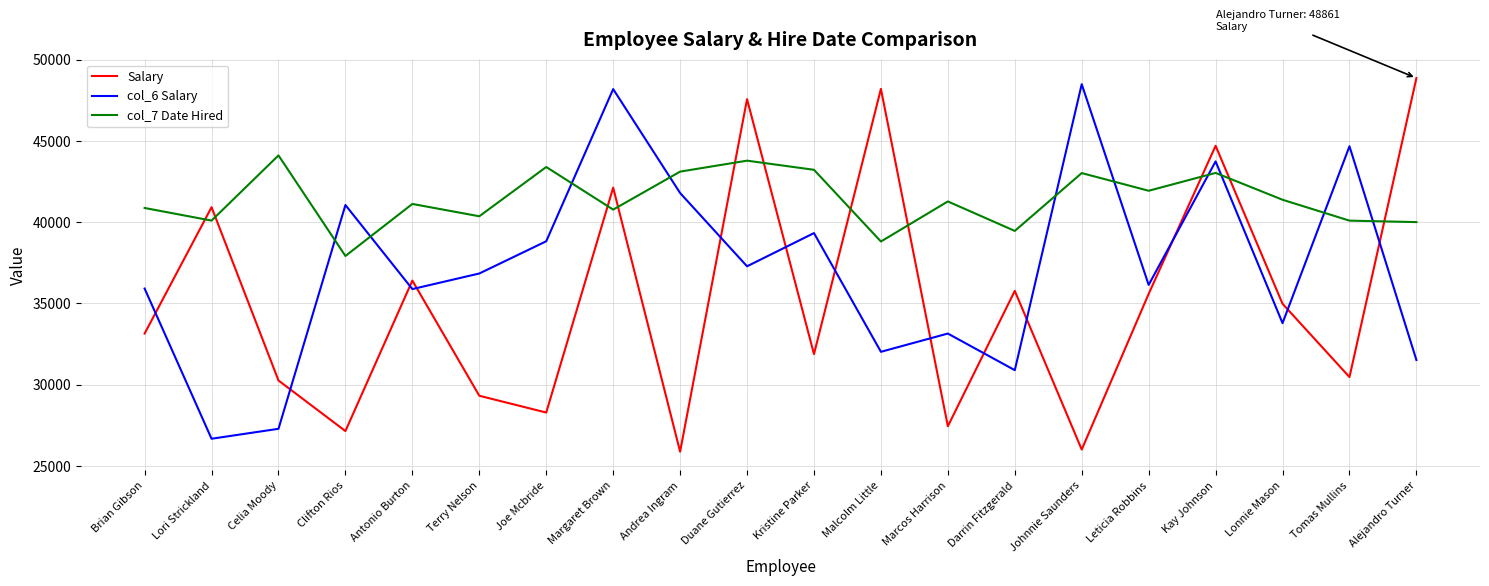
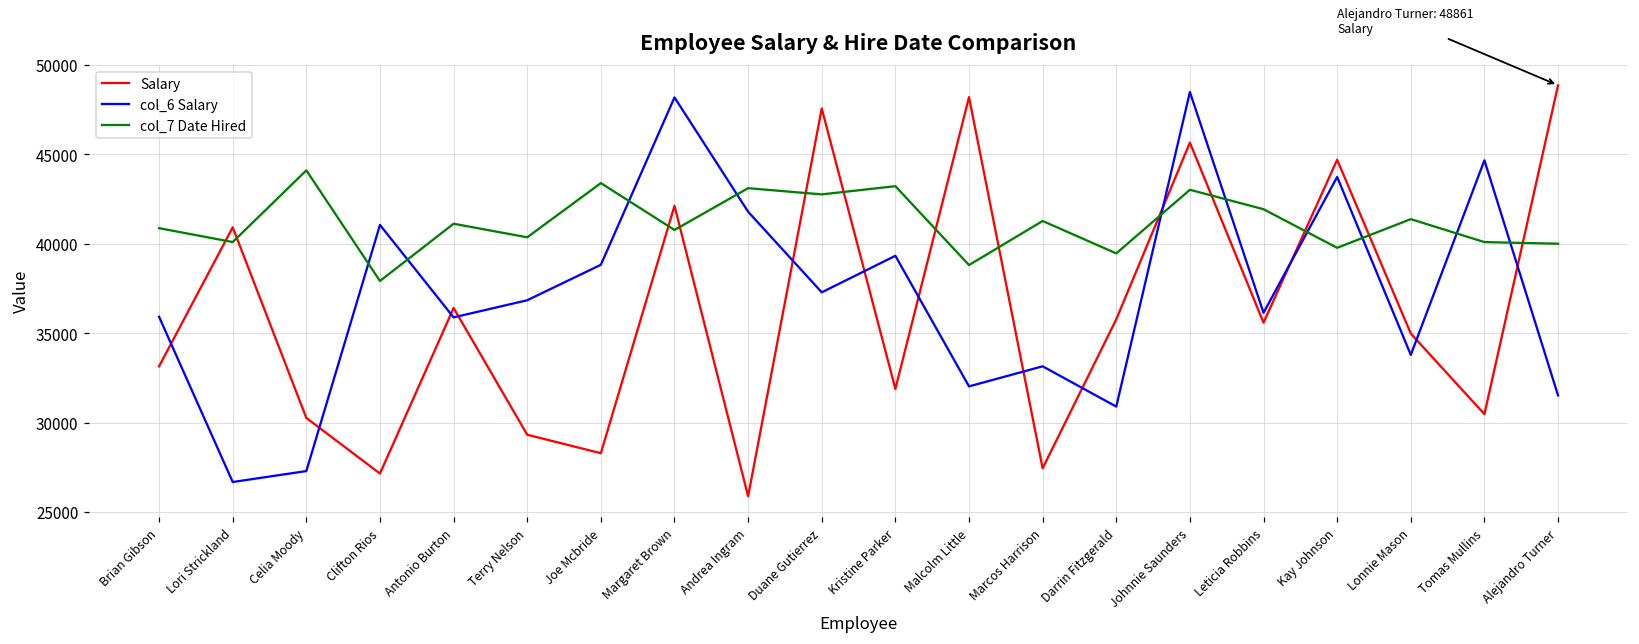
  {
    "Salary": {
      "Brian Gibson": 33100,
      "Lori Strickland": 40900,
      "Celia Moody": 30300,
      "Clifton Rios": 27100,
      "Antonio Burton": 36400,
      "Terry Nelson": 29300,
      "Joe Mcbride": 28300,
      "Margaret Brown": 42100,
      "Andrea Ingram": 25900,
      "Duane Gutierrez": 47600,
      "Kristine Parker": 31900,
      "Malcolm Little": 48200,
      "Marcos Harrison": 27400,
      "Darrin Fitzgerald": 35800,
-     "Johnnie Saunders": 26000,
+     "Johnnie Saunders": 45700,
      "Leticia Robbins": 35600,
      "Kay Johnson": 44700,
      "Lonnie Mason": 35000,
      "Tomas Mullins": 30500
    },
    "col_6 Salary": {
      "Brian Gibson": 35900,
      "Lori Strickland": 26700,
      "Celia Moody": 27300,
      "Clifton Rios": 41100,
      "Antonio Burton": 35900,
      "Terry Nelson": 36800,
      "Joe Mcbride": 38800,
      "Margaret Brown": 48200,
      "Andrea Ingram": 41800,
      "Duane Gutierrez": 37300,
      "Kristine Parker": 39300,
      "Malcolm Little": 32000,
      "Marcos Harrison": 33100,
      "Darrin Fitzgerald": 30900,
      "Johnnie Saunders": 48500,
      "Leticia Robbins": 36100,
      "Kay Johnson": 43700,
      "Lonnie Mason": 33800,
      "Tomas Mullins": 44700,
      "Alejandro Turner": 31500
    },
    "col_7 Date Hired": {
      "Brian Gibson": 40900,
      "Lori Strickland": 40100,
      "Celia Moody": 44100,
      "Clifton Rios": 37900,
      "Antonio Burton": 41100,
      "Terry Nelson": 40400,
      "Joe Mcbride": 43400,
      "Margaret Brown": 40800,
      "Andrea Ingram": 43100,
-     "Duane Gutierrez": 43800,
+     "Duane Gutierrez": 42800,
      "Kristine Parker": 43200,
      "Malcolm Little": 38800,
      "Marcos Harrison": 41300,
      "Darrin Fitzgerald": 39500,
      "Johnnie Saunders": 43000,
      "Leticia Robbins": 41900,
-     "Kay Johnson": 43000,
+     "Kay Johnson": 39800,
      "Lonnie Mason": 41400,
      "Tomas Mullins": 40100,
      "Alejandro Turner": 40000
    }
  }
